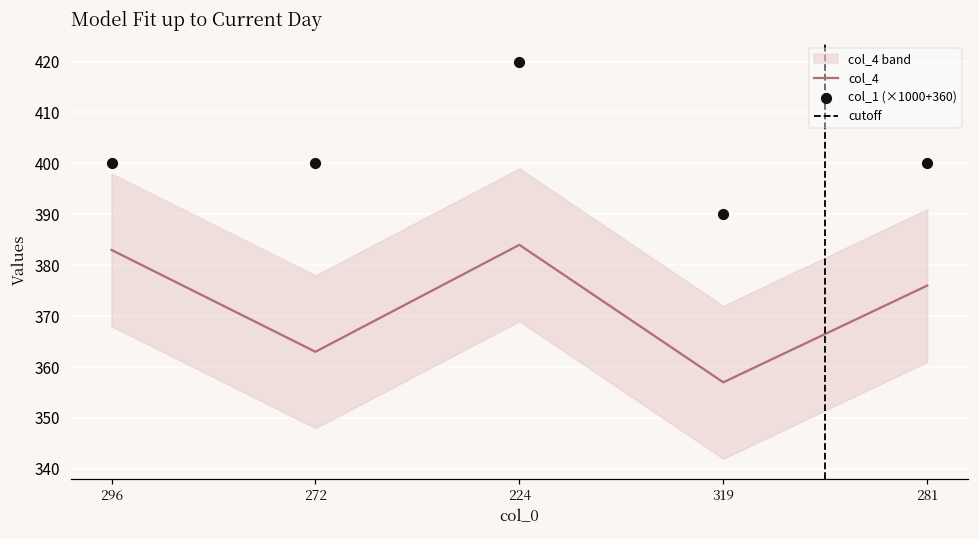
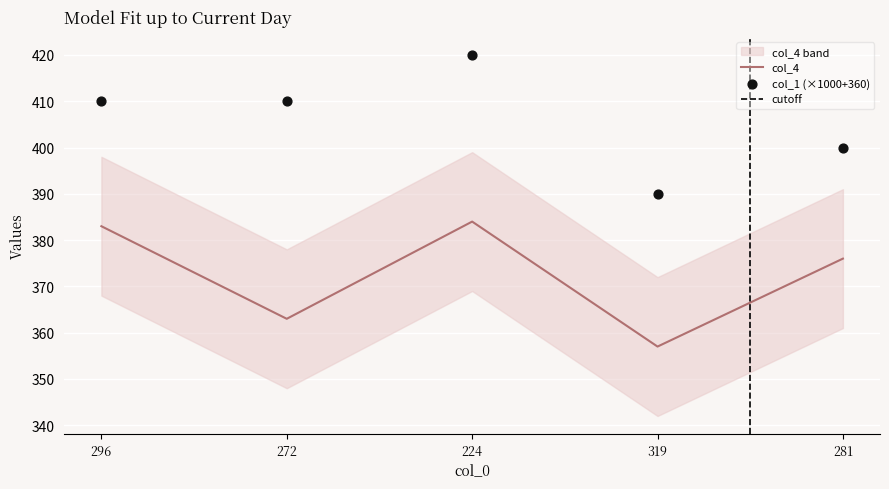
  {
    "col_4": {
      "296": 383,
      "272": 363,
      "224": 384,
      "319": 357,
      "281": 376
    },
    "col_1 (×1000+360)": {
-     "296": 400,
-     "272": 400
+     "296": 410,
+     "272": 410
    }
  }
